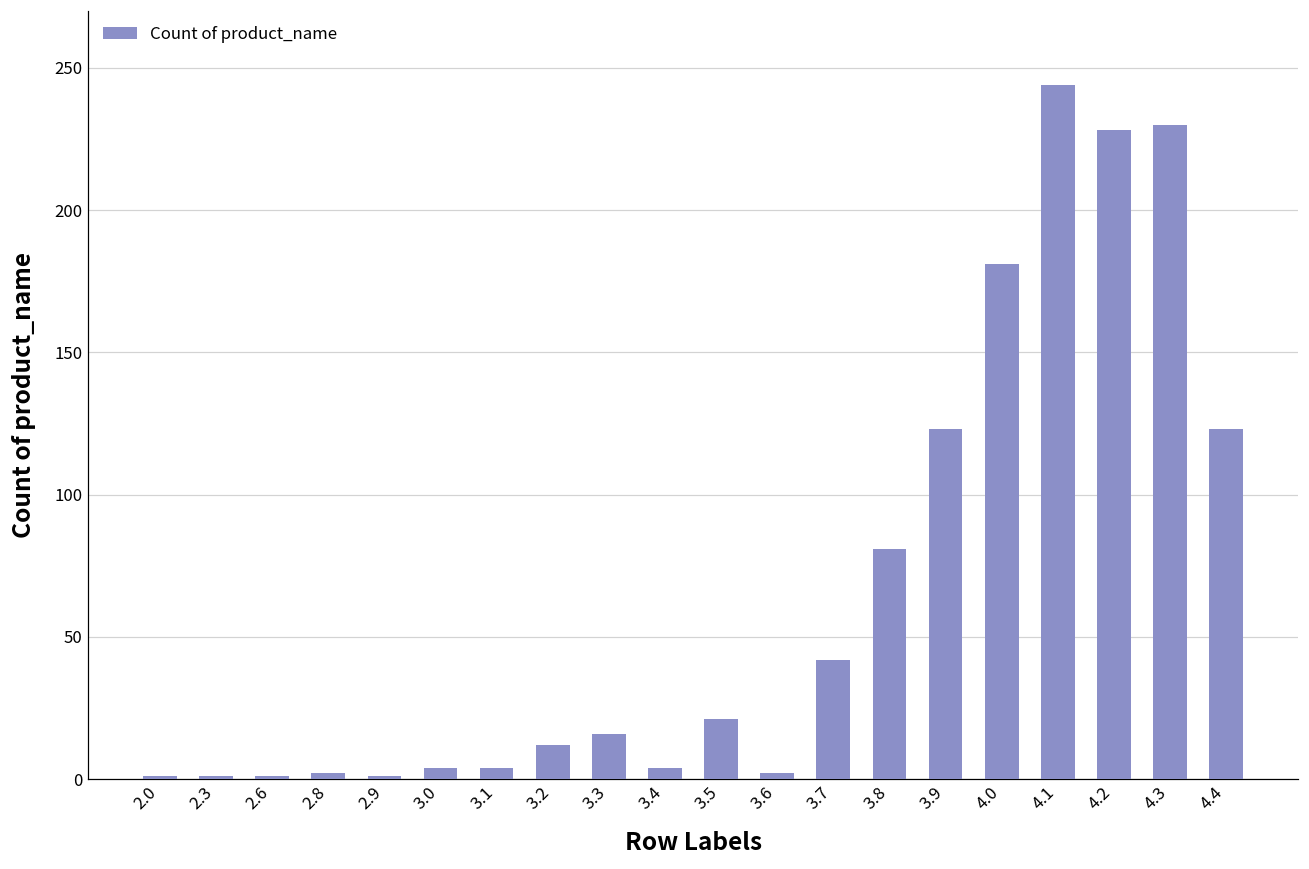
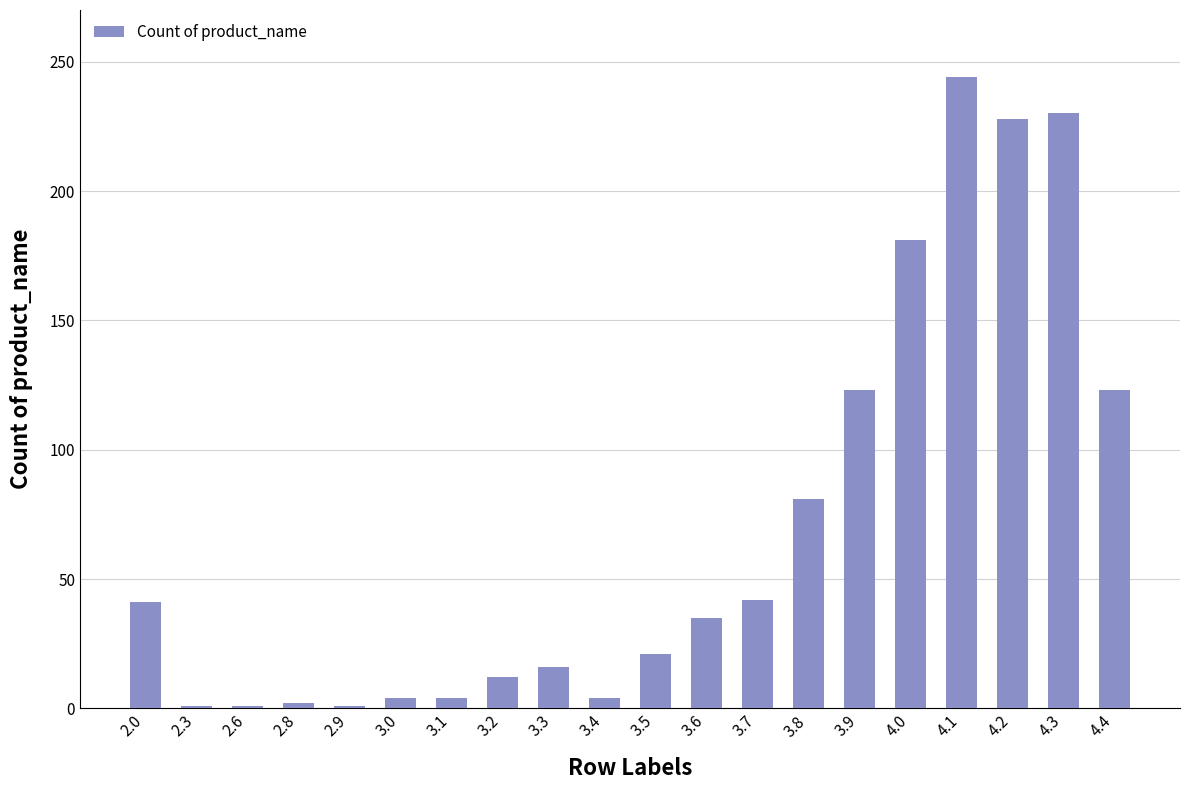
  {
-   "2.0": 1,
+   "2.0": 41,
    "2.3": 1,
    "2.6": 1,
    "2.8": 2,
    "2.9": 1,
    "3.0": 4,
    "3.1": 4,
    "3.2": 12,
    "3.3": 16,
    "3.4": 4,
    "3.5": 21,
-   "3.6": 2,
+   "3.6": 35,
    "3.7": 42,
    "3.8": 81,
    "3.9": 123,
    "4.0": 181,
    "4.1": 244,
    "4.2": 228,
    "4.3": 230,
    "4.4": 123
  }
